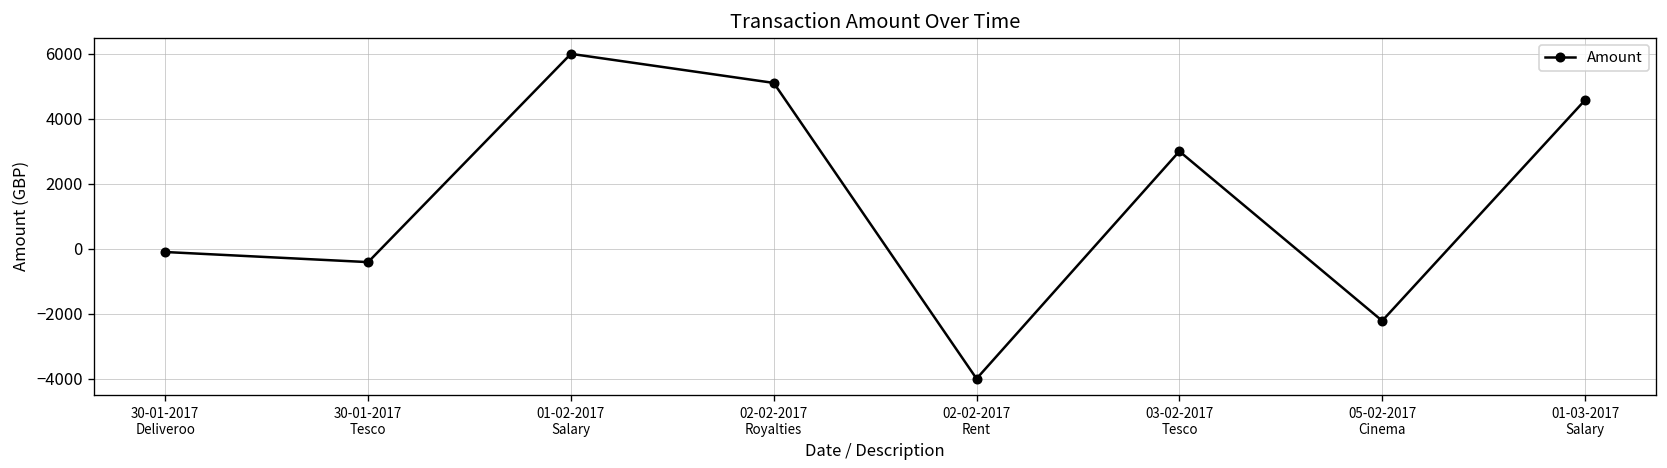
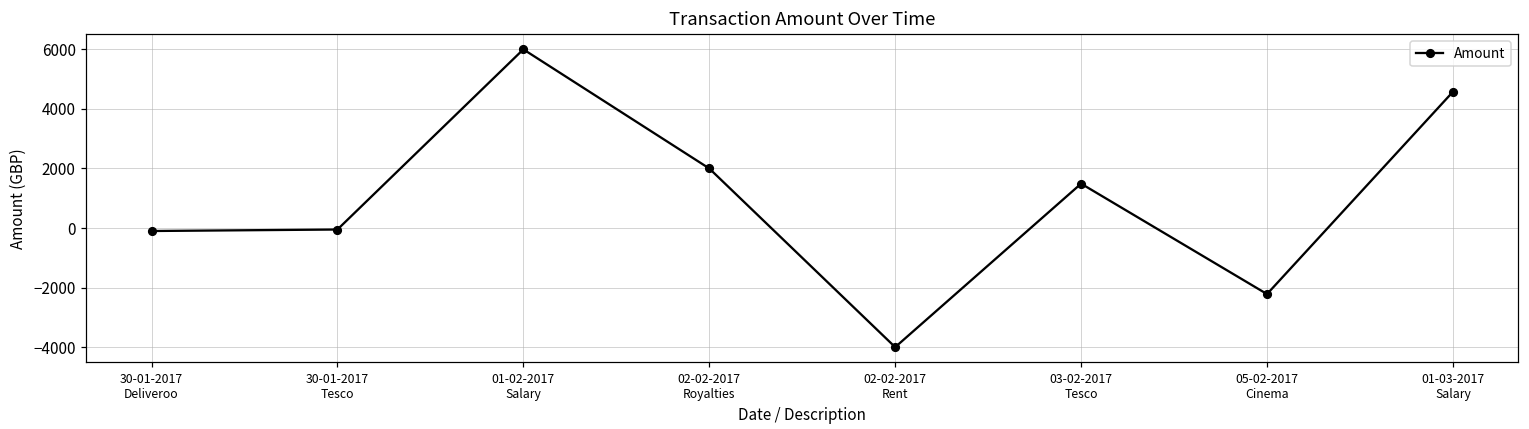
  {
    "30-01-2017 Deliveroo": -100,
-   "30-01-2017 Tesco": -400,
+   "30-01-2017 Tesco": -100,
    "01-02-2017 Salary": 6000,
-   "02-02-2017 Royalties": 5100,
+   "02-02-2017 Royalties": 2000,
    "02-02-2017 Rent": -4000,
-   "03-02-2017 Tesco": 3000,
+   "03-02-2017 Tesco": 1500,
    "05-02-2017 Cinema": -2200,
    "01-03-2017 Salary": 4600
  }
